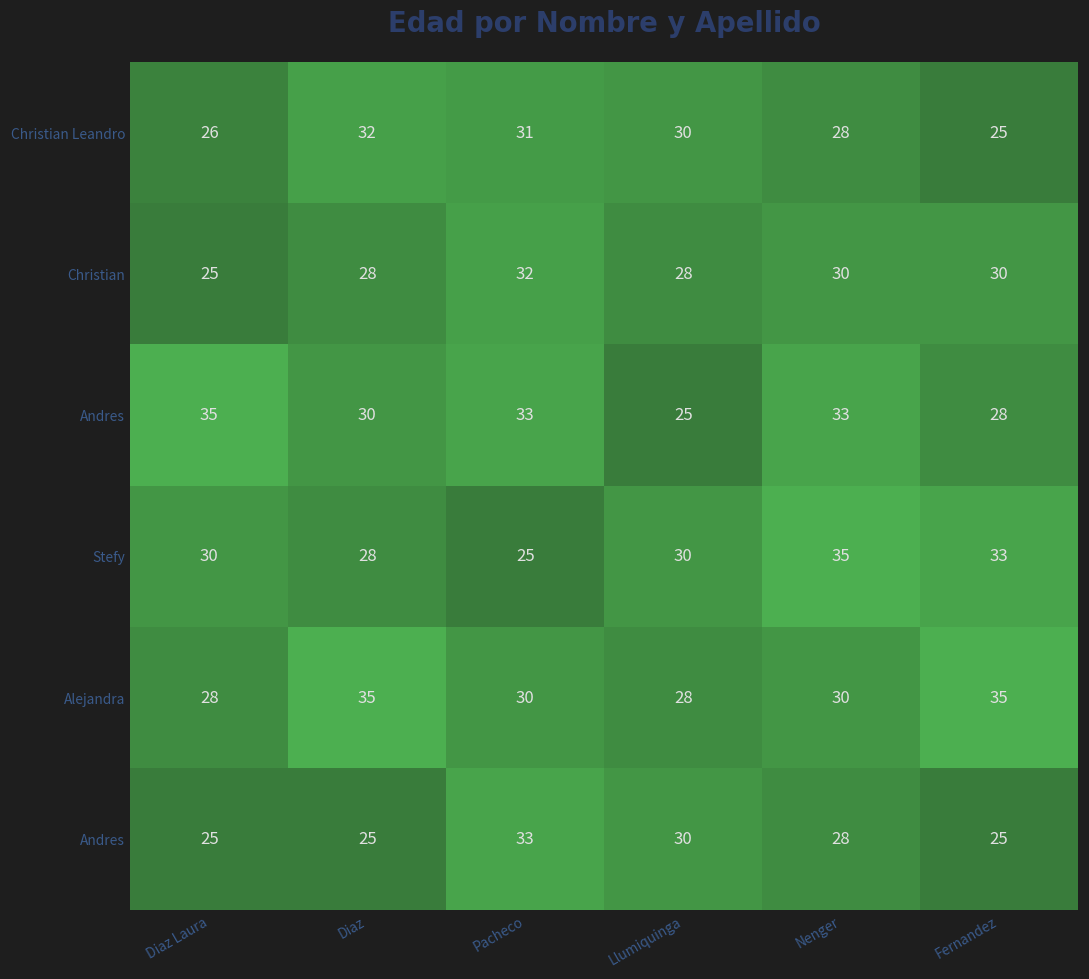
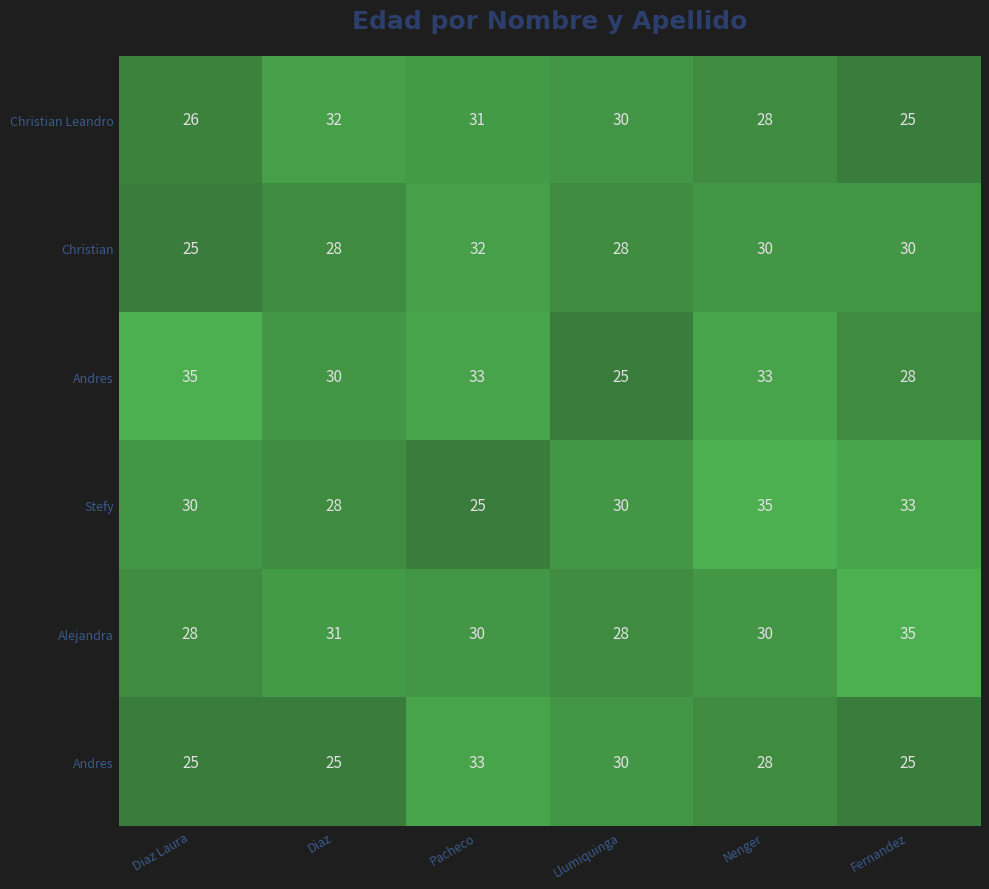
  {
    "Christian Leandro": {
      "Diaz Laura": 26,
      "Diaz": 32,
      "Pacheco": 31,
      "Llumiquinga": 30,
      "Nenger": 28,
      "Fernandez": 25
    },
    "Christian": {
      "Diaz Laura": 25,
      "Diaz": 28,
      "Pacheco": 32,
      "Llumiquinga": 28,
      "Nenger": 30,
      "Fernandez": 30
    },
    "Stefy": {
      "Diaz Laura": 30,
      "Diaz": 28,
      "Pacheco": 25,
      "Llumiquinga": 30,
      "Nenger": 35,
      "Fernandez": 33
    },
    "Alejandra": {
      "Diaz Laura": 28,
-     "Diaz": 35,
+     "Diaz": 31,
      "Pacheco": 30,
      "Llumiquinga": 28,
      "Nenger": 30,
      "Fernandez": 35
    }
  }
